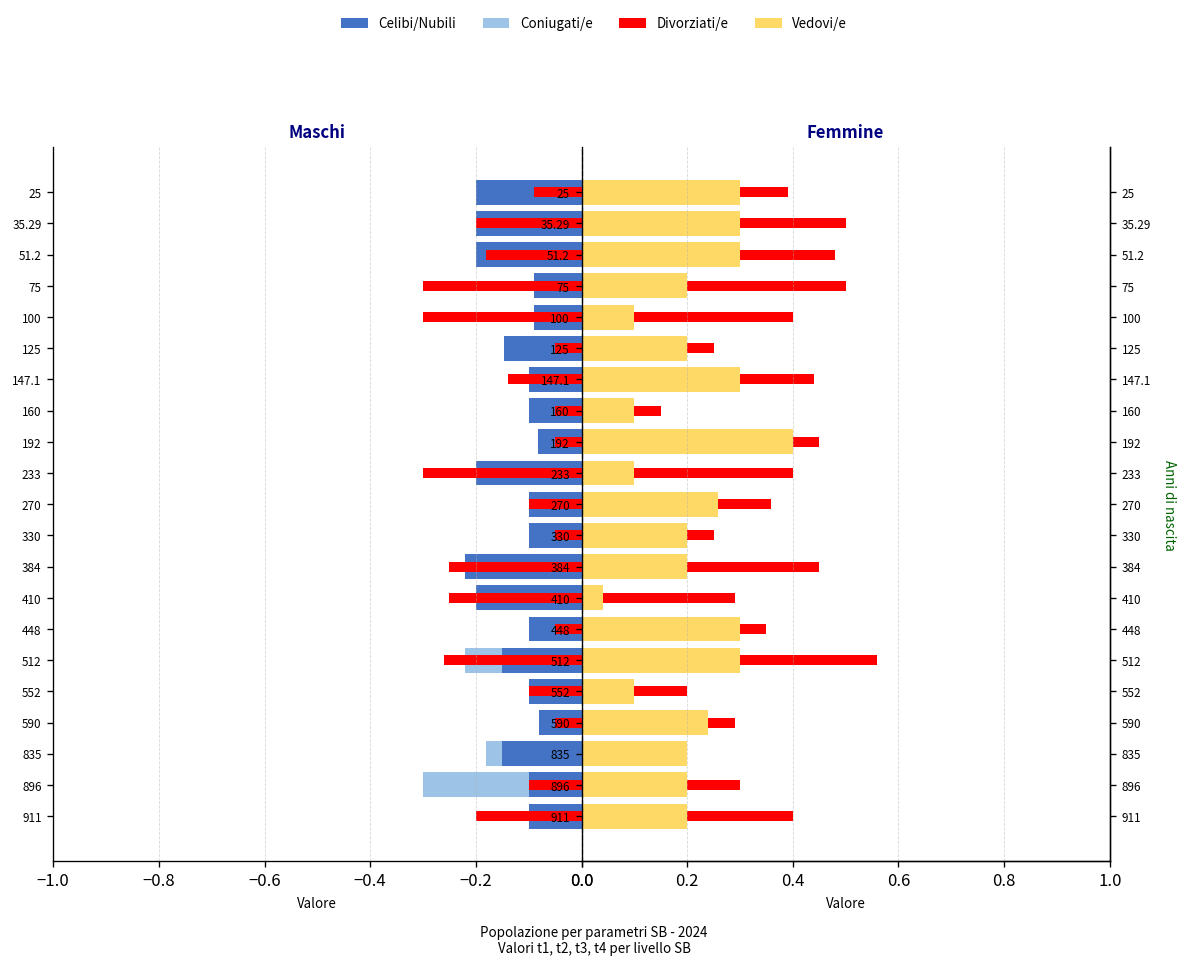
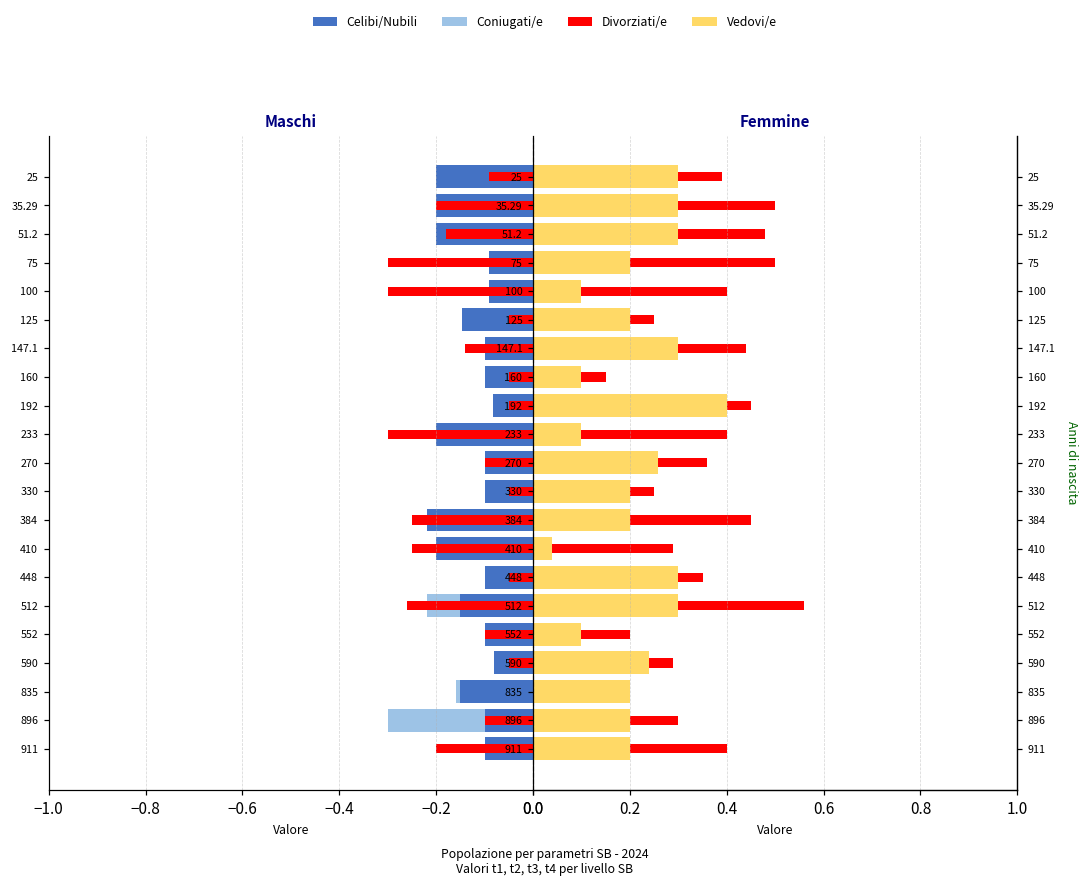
  {
    "Maschi": {
      "Celibi/Nubili": {
        "25": -0.20,
        "35.29": -0.20,
        "51.2": -0.20,
        "125": -0.15,
        "160": -0.10,
        "192": -0.08,
        "270": -0.10,
        "330": -0.10,
        "448": -0.10,
        "552": -0.10,
        "590": -0.08,
        "835": -0.15,
        "896": -0.10
      },
      "Coniugati/e": {
        "25": 0.00,
        "35.29": 0.00,
        "51.2": 0.00,
        "125": 0.00,
        "160": 0.00,
        "192": 0.00,
        "270": 0.00,
        "330": 0.00,
        "448": 0.00,
        "552": 0.00,
        "590": 0.00,
-       "835": -0.03,
+       "835": -0.01,
        "896": -0.20
      },
      "Divorziati/e": {
        "35.29": -0.20,
        "75": -0.30,
        "100": -0.30,
        "147.1": -0.14,
        "233": -0.30,
        "270": -0.10,
        "384": -0.25,
        "410": -0.25,
        "512": -0.26,
        "552": -0.10,
        "835": 0.00,
        "896": -0.10,
        "911": -0.20
      }
    },
    "Femmine": {
      "Vedovi/e": {
        "25": 0.30,
        "35.29": 0.30,
        "51.2": 0.30,
        "75": 0.20,
        "100": 0.10,
        "125": 0.20,
        "147.1": 0.30,
        "160": 0.10,
        "192": 0.40,
        "233": 0.10,
        "270": 0.26,
        "330": 0.20,
        "384": 0.20,
        "410": 0.04,
        "448": 0.30,
        "512": 0.30,
        "552": 0.10,
        "590": 0.24,
        "835": 0.20,
        "896": 0.20,
        "911": 0.20
      },
      "Divorziati/e": {
        "25": 0.09,
        "35.29": 0.20,
        "51.2": 0.18,
        "75": 0.30,
        "100": 0.30,
        "125": 0.05,
        "147.1": 0.14,
        "160": 0.05,
        "192": 0.05,
        "233": 0.30,
        "270": 0.10,
        "330": 0.05,
        "384": 0.25,
        "410": 0.25,
        "448": 0.05,
        "512": 0.26,
        "552": 0.10,
        "590": 0.05,
        "835": 0.00,
        "896": 0.10,
        "911": 0.20
      }
    }
  }
